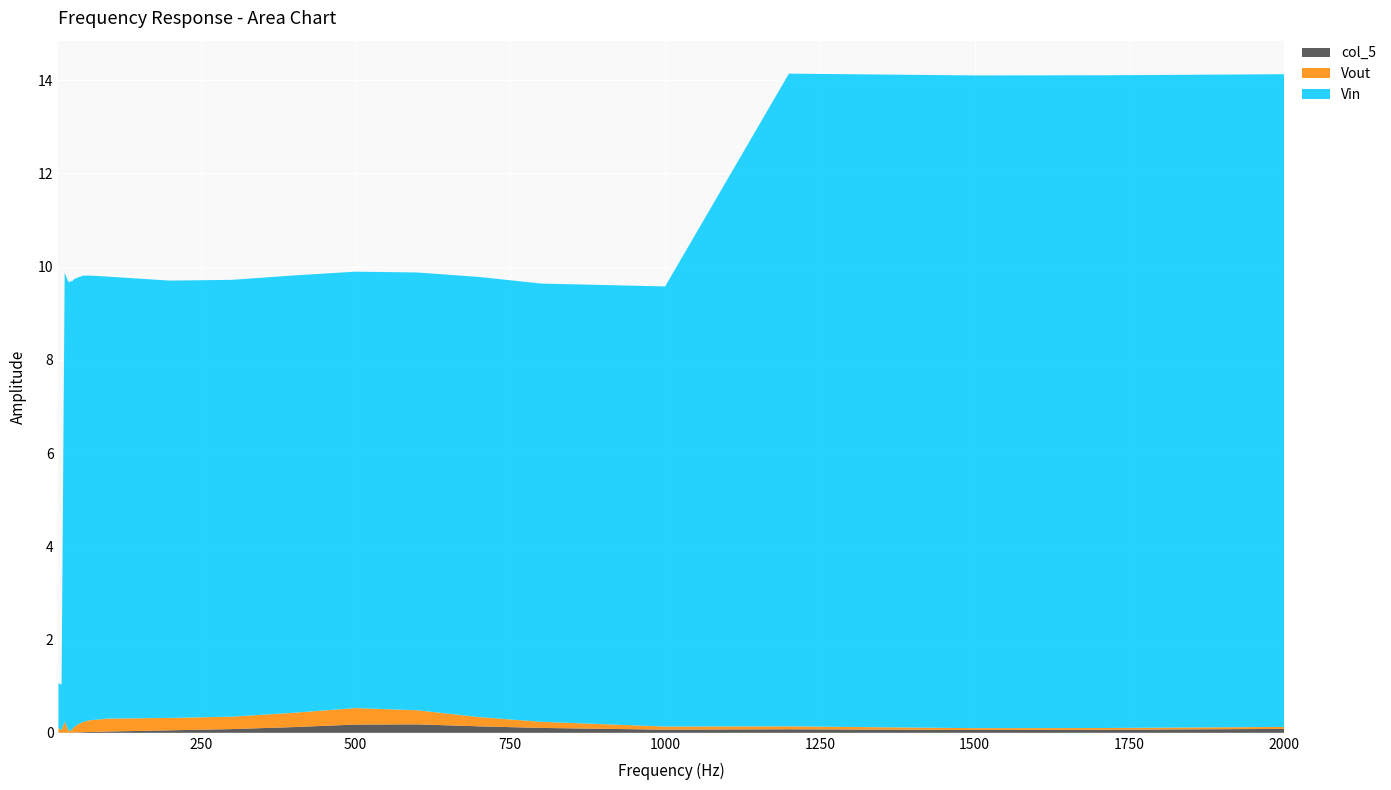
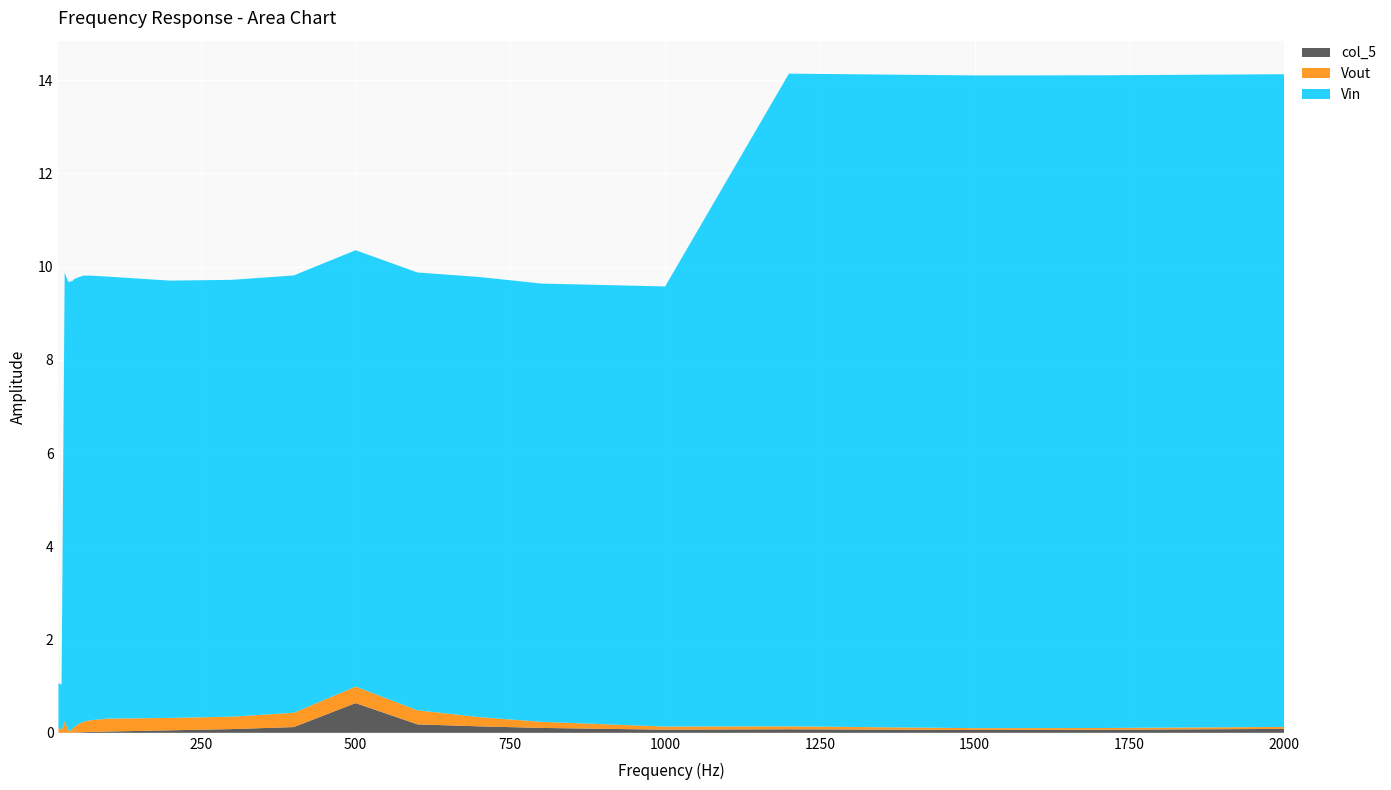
  {
    "col_5": {
-     "500": 0.2,
+     "500": 0.6,
      "1000": 0.1
    },
    "Vout": {
      "500": 0.4,
      "1000": 0.1
    },
    "Vin": {
      "500": 9.4,
      "1000": 9.4,
      "1500": 14.0,
      "2000": 14.0
    }
  }
